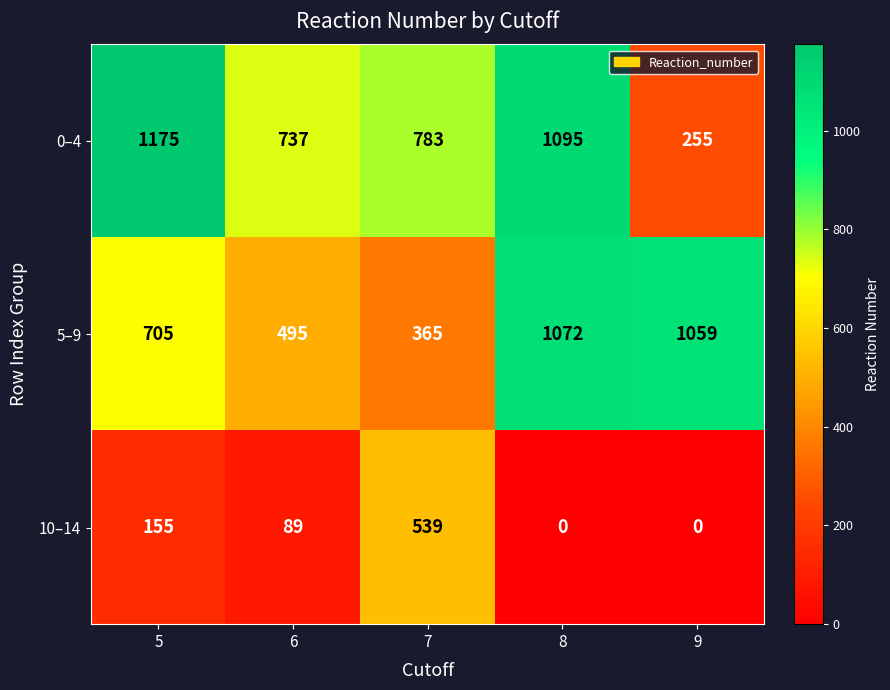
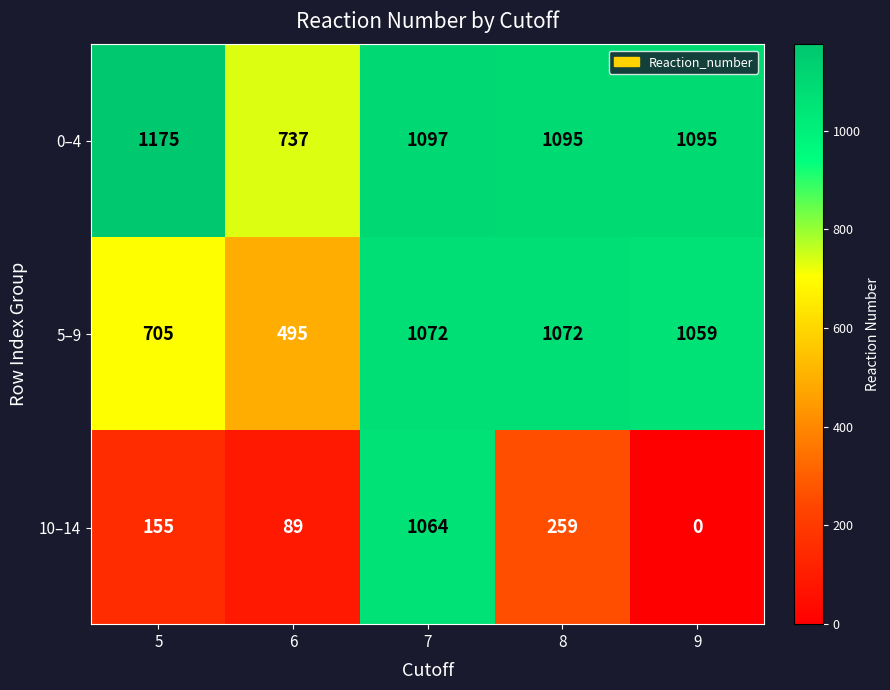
  {
    "0–4": {
      "5": 1175,
      "6": 737,
-     "7": 783,
+     "7": 1097,
      "8": 1095,
-     "9": 255
+     "9": 1095
    },
    "5–9": {
      "5": 705,
      "6": 495,
-     "7": 365,
+     "7": 1072,
      "8": 1072,
      "9": 1059
    },
    "10–14": {
      "5": 155,
      "6": 89,
-     "7": 539,
-     "8": 0,
+     "7": 1064,
+     "8": 259,
      "9": 0
    }
  }
